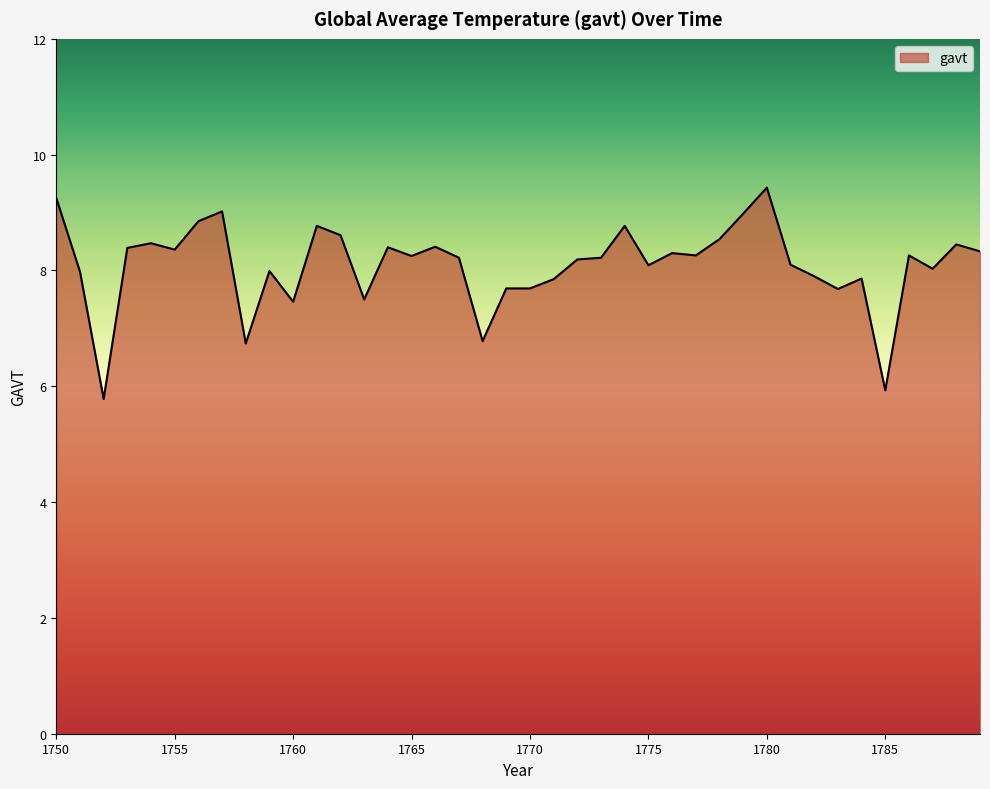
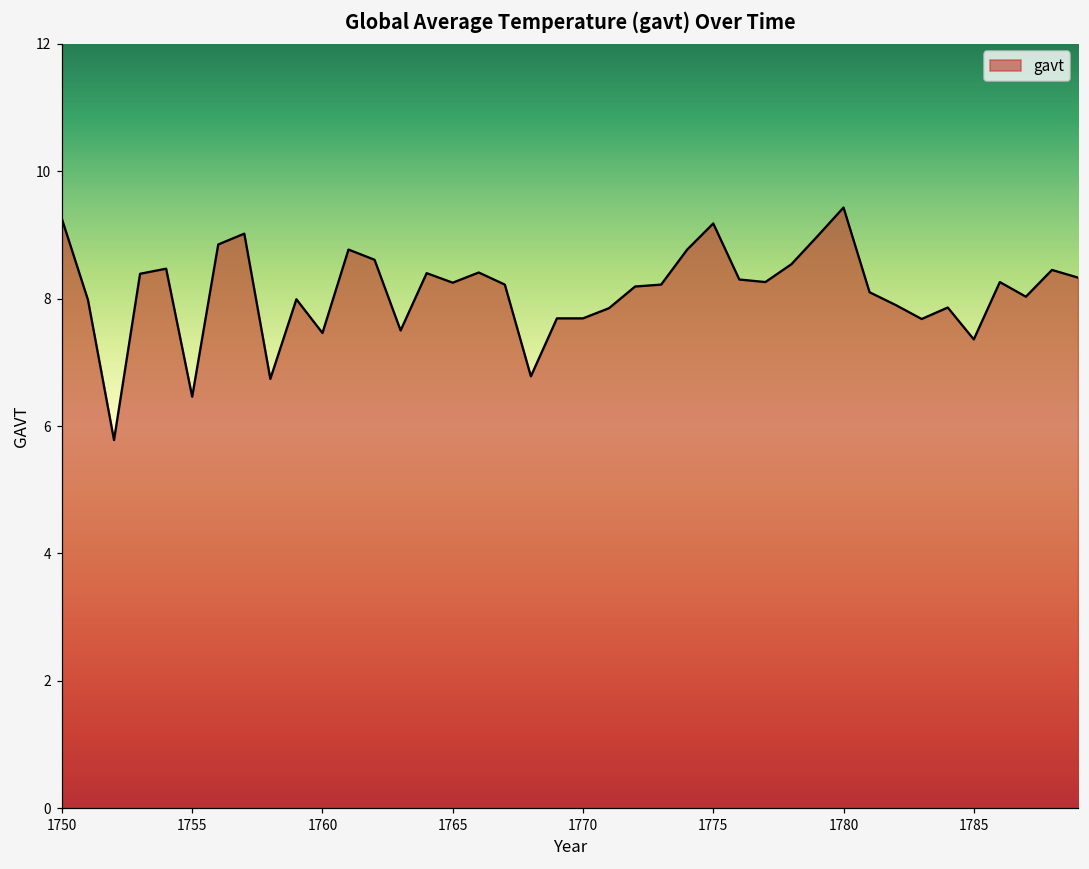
  {
    "1750": 9.3,
-   "1755": 8.4,
+   "1755": 6.5,
    "1760": 7.5,
    "1765": 8.3,
    "1770": 7.7,
-   "1775": 8.1,
+   "1775": 9.2,
    "1780": 9.4,
-   "1785": 5.9
+   "1785": 7.4
  }
